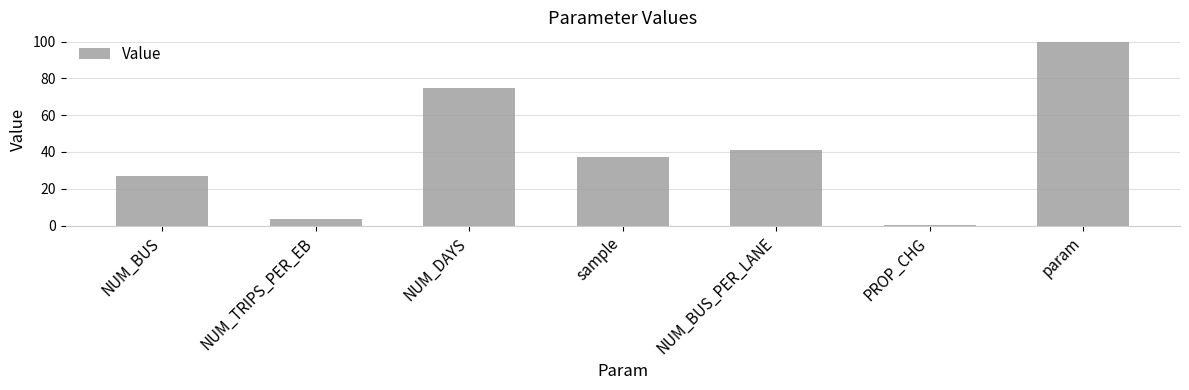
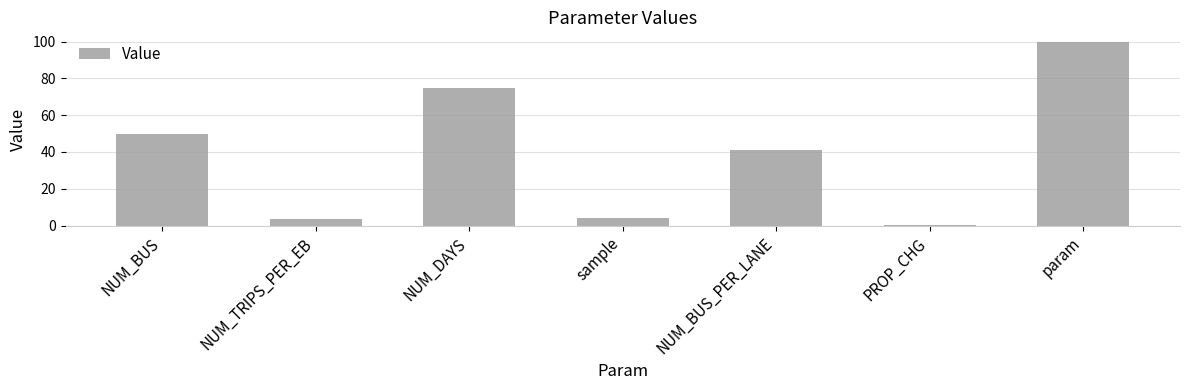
  {
-   "NUM_BUS": 27,
+   "NUM_BUS": 50,
    "NUM_TRIPS_PER_EB": 4,
    "NUM_DAYS": 75,
-   "sample": 37,
+   "sample": 4,
    "NUM_BUS_PER_LANE": 41,
    "param": 100
  }
